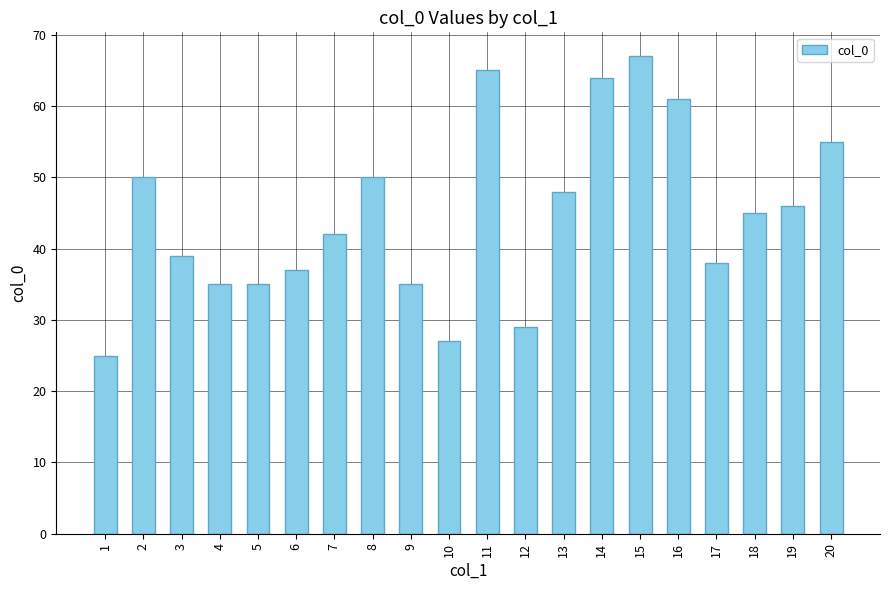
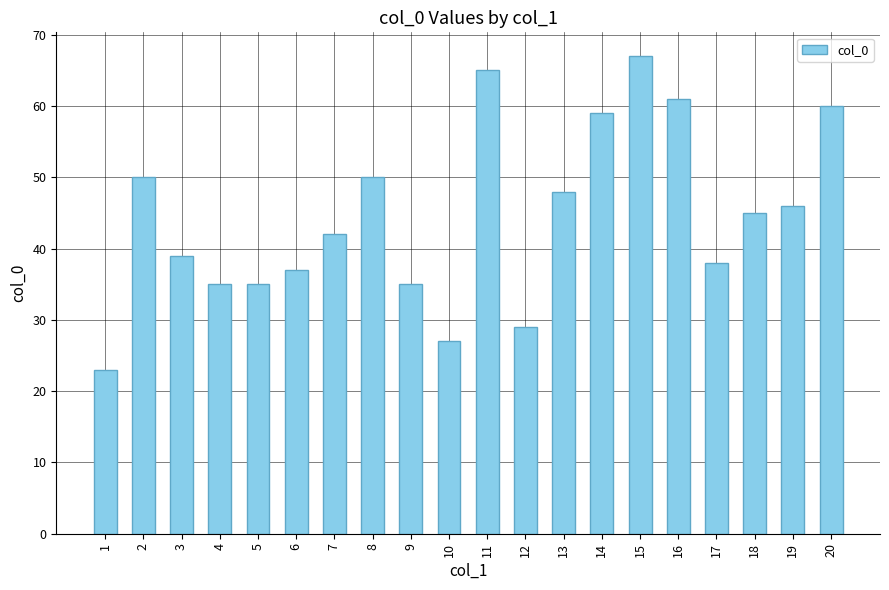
  {
-   "1": 25,
+   "1": 23,
    "2": 50,
    "3": 39,
    "4": 35,
    "5": 35,
    "6": 37,
    "7": 42,
    "8": 50,
    "9": 35,
    "10": 27,
    "11": 65,
    "12": 29,
    "13": 48,
-   "14": 64,
+   "14": 59,
    "15": 67,
    "16": 61,
    "17": 38,
    "18": 45,
    "19": 46,
-   "20": 55
+   "20": 60
  }
